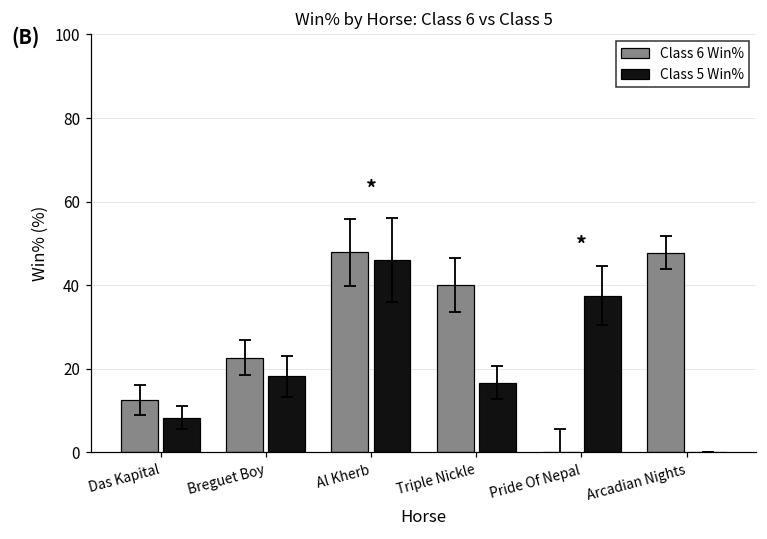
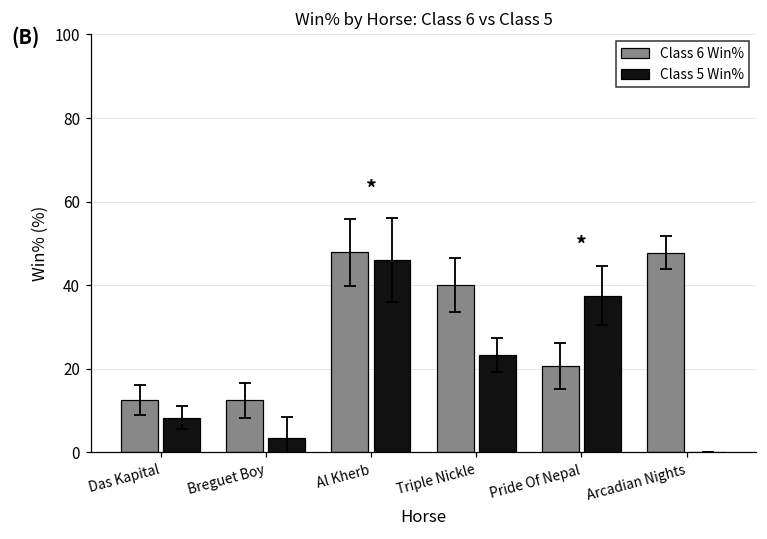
  {
    "Class 6 Win%": {
      "Das Kapital": 13,
-     "Breguet Boy": 23,
+     "Breguet Boy": 13,
      "Al Kherb": 48,
      "Triple Nickle": 40,
-     "Pride Of Nepal": 0,
+     "Pride Of Nepal": 21,
      "Arcadian Nights": 48
    },
    "Class 5 Win%": {
      "Das Kapital": 8,
-     "Breguet Boy": 18,
+     "Breguet Boy": 4,
      "Al Kherb": 46,
-     "Triple Nickle": 17,
+     "Triple Nickle": 23,
      "Pride Of Nepal": 38,
      "Arcadian Nights": 0
    }
  }
